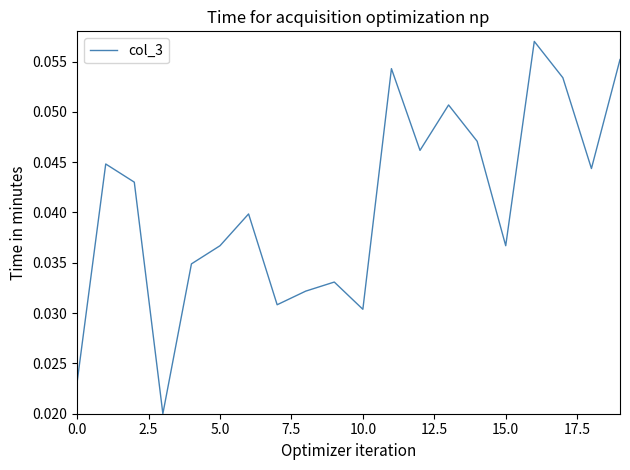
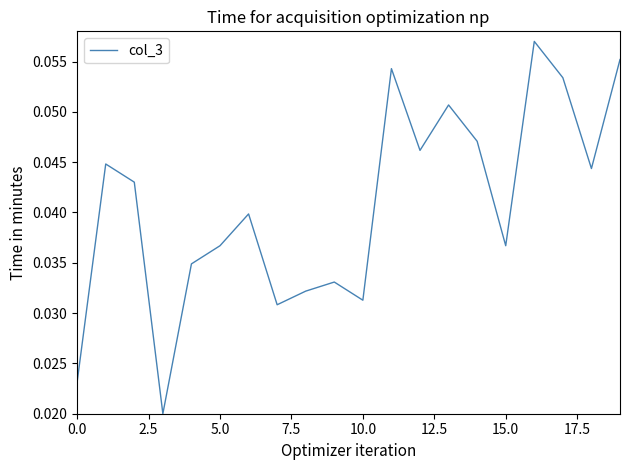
  {
    "0.0": 0.0232,
    "5.0": 0.0367,
-   "10.0": 0.0304,
+   "10.0": 0.0313,
    "15.0": 0.0367
  }
